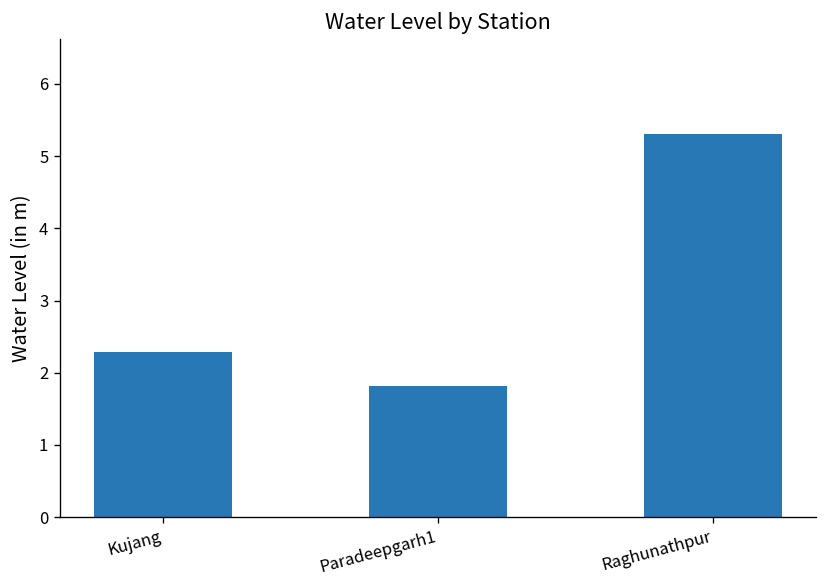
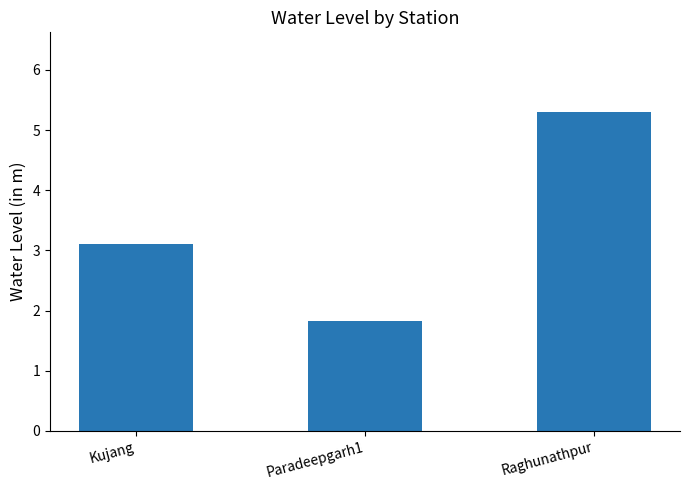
  {
-   "Kujang": 2.3,
+   "Kujang": 3.1,
    "Paradeepgarh1": 1.8,
    "Raghunathpur": 5.3
  }
